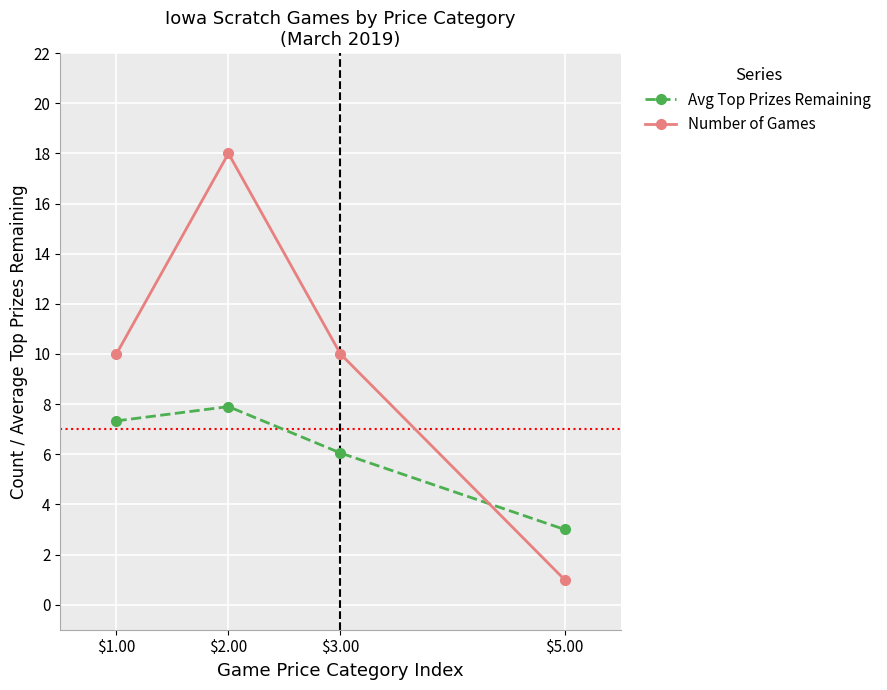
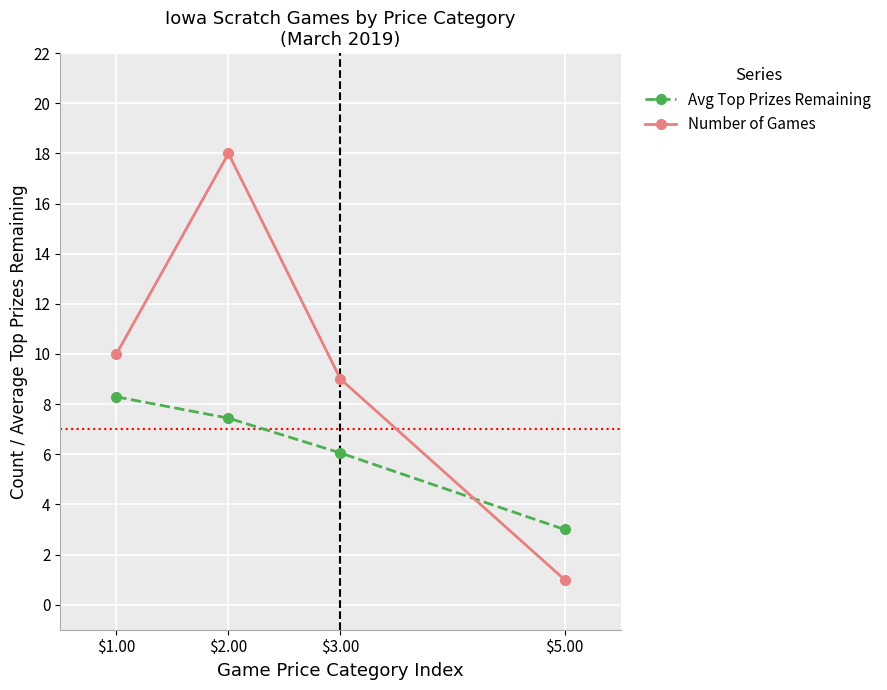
  {
    "Avg Top Prizes Remaining": {
-     "$1.00": 7.3,
-     "$2.00": 7.9,
+     "$1.00": 8.3,
+     "$2.00": 7.4,
      "$3.00": 6.1,
      "$5.00": 3.0
    },
    "Number of Games": {
      "$1.00": 10,
      "$2.00": 18,
-     "$3.00": 10,
+     "$3.00": 9,
      "$5.00": 1
    }
  }
